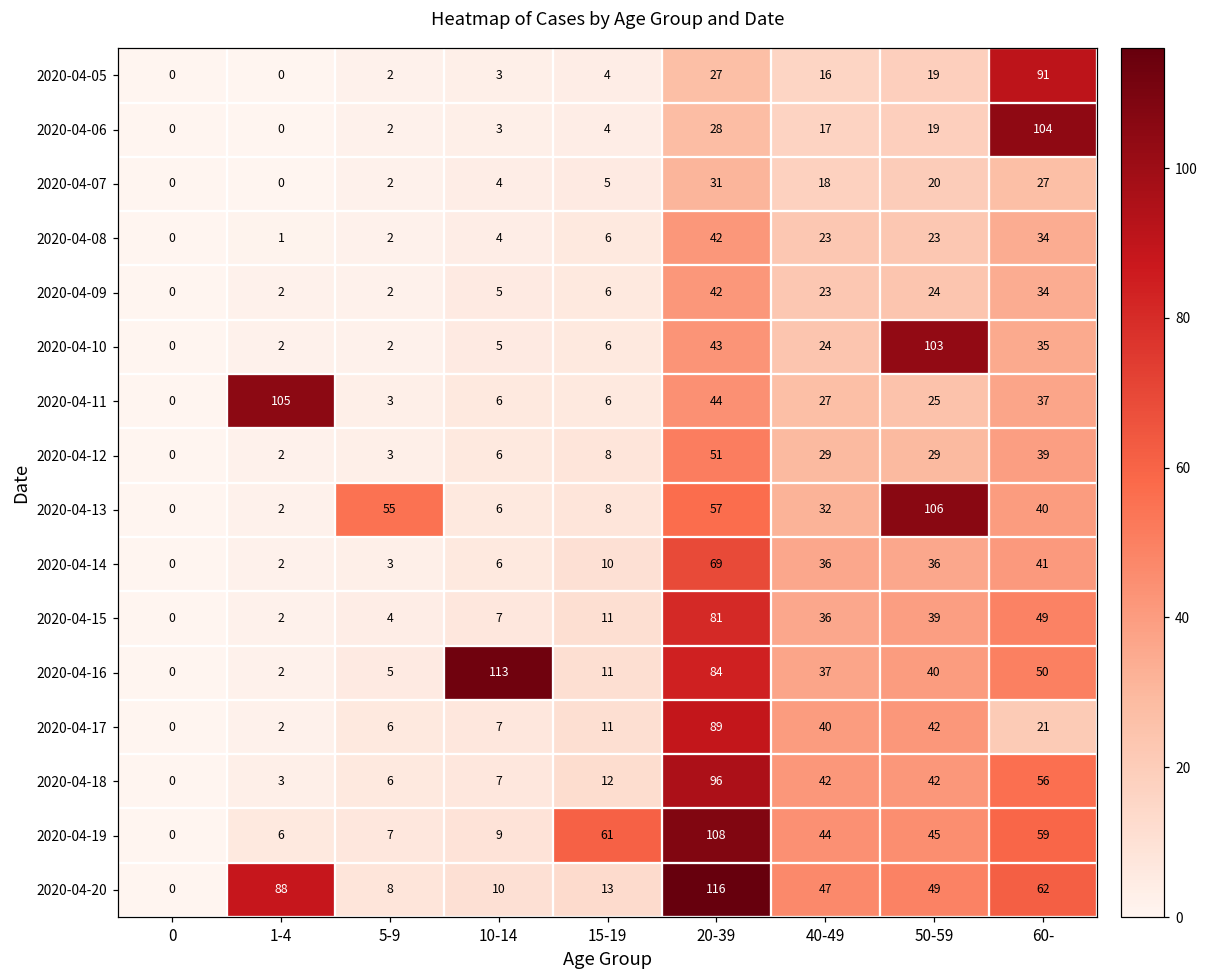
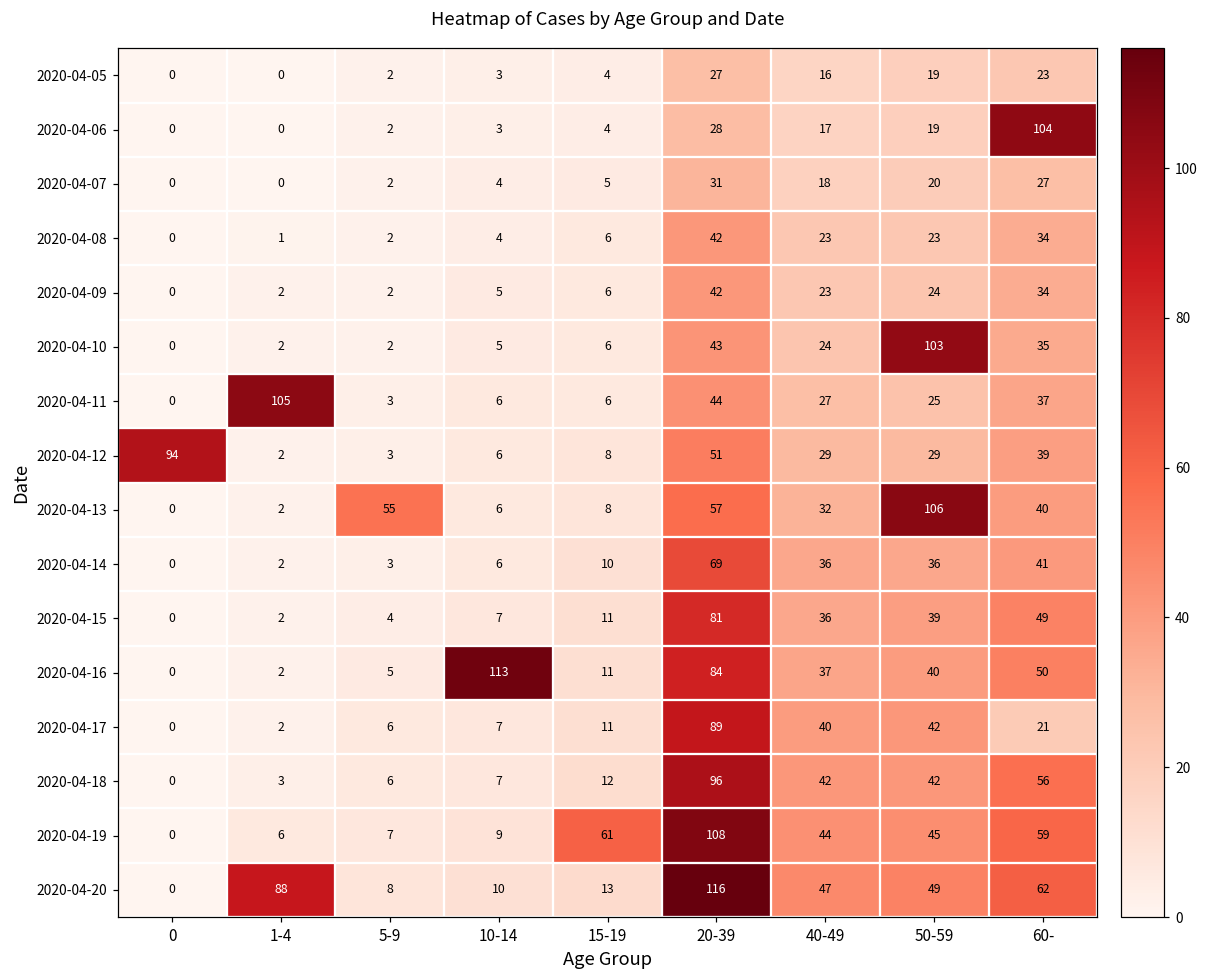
  {
    "2020-04-05": {
      "0": 0,
      "1-4": 0,
      "5-9": 2,
      "10-14": 3,
      "15-19": 4,
      "20-39": 27,
      "40-49": 16,
      "50-59": 19,
-     "60-": 91
+     "60-": 23
    },
    "2020-04-06": {
      "0": 0,
      "1-4": 0,
      "5-9": 2,
      "10-14": 3,
      "15-19": 4,
      "20-39": 28,
      "40-49": 17,
      "50-59": 19,
      "60-": 104
    },
    "2020-04-07": {
      "0": 0,
      "1-4": 0,
      "5-9": 2,
      "10-14": 4,
      "15-19": 5,
      "20-39": 31,
      "40-49": 18,
      "50-59": 20,
      "60-": 27
    },
    "2020-04-08": {
      "0": 0,
      "1-4": 1,
      "5-9": 2,
      "10-14": 4,
      "15-19": 6,
      "20-39": 42,
      "40-49": 23,
      "50-59": 23,
      "60-": 34
    },
    "2020-04-09": {
      "0": 0,
      "1-4": 2,
      "5-9": 2,
      "10-14": 5,
      "15-19": 6,
      "20-39": 42,
      "40-49": 23,
      "50-59": 24,
      "60-": 34
    },
    "2020-04-10": {
      "0": 0,
      "1-4": 2,
      "5-9": 2,
      "10-14": 5,
      "15-19": 6,
      "20-39": 43,
      "40-49": 24,
      "50-59": 103,
      "60-": 35
    },
    "2020-04-11": {
      "0": 0,
      "1-4": 105,
      "5-9": 3,
      "10-14": 6,
      "15-19": 6,
      "20-39": 44,
      "40-49": 27,
      "50-59": 25,
      "60-": 37
    },
    "2020-04-12": {
-     "0": 0,
+     "0": 94,
      "1-4": 2,
      "5-9": 3,
      "10-14": 6,
      "15-19": 8,
      "20-39": 51,
      "40-49": 29,
      "50-59": 29,
      "60-": 39
    },
    "2020-04-13": {
      "0": 0,
      "1-4": 2,
      "5-9": 55,
      "10-14": 6,
      "15-19": 8,
      "20-39": 57,
      "40-49": 32,
      "50-59": 106,
      "60-": 40
    },
    "2020-04-14": {
      "0": 0,
      "1-4": 2,
      "5-9": 3,
      "10-14": 6,
      "15-19": 10,
      "20-39": 69,
      "40-49": 36,
      "50-59": 36,
      "60-": 41
    },
    "2020-04-15": {
      "0": 0,
      "1-4": 2,
      "5-9": 4,
      "10-14": 7,
      "15-19": 11,
      "20-39": 81,
      "40-49": 36,
      "50-59": 39,
      "60-": 49
    },
    "2020-04-16": {
      "0": 0,
      "1-4": 2,
      "5-9": 5,
      "10-14": 113,
      "15-19": 11,
      "20-39": 84,
      "40-49": 37,
      "50-59": 40,
      "60-": 50
    },
    "2020-04-17": {
      "0": 0,
      "1-4": 2,
      "5-9": 6,
      "10-14": 7,
      "15-19": 11,
      "20-39": 89,
      "40-49": 40,
      "50-59": 42,
      "60-": 21
    },
    "2020-04-18": {
      "0": 0,
      "1-4": 3,
      "5-9": 6,
      "10-14": 7,
      "15-19": 12,
      "20-39": 96,
      "40-49": 42,
      "50-59": 42,
      "60-": 56
    },
    "2020-04-19": {
      "0": 0,
      "1-4": 6,
      "5-9": 7,
      "10-14": 9,
      "15-19": 61,
      "20-39": 108,
      "40-49": 44,
      "50-59": 45,
      "60-": 59
    },
    "2020-04-20": {
      "0": 0,
      "1-4": 88,
      "5-9": 8,
      "10-14": 10,
      "15-19": 13,
      "20-39": 116,
      "40-49": 47,
      "50-59": 49,
      "60-": 62
    }
  }
